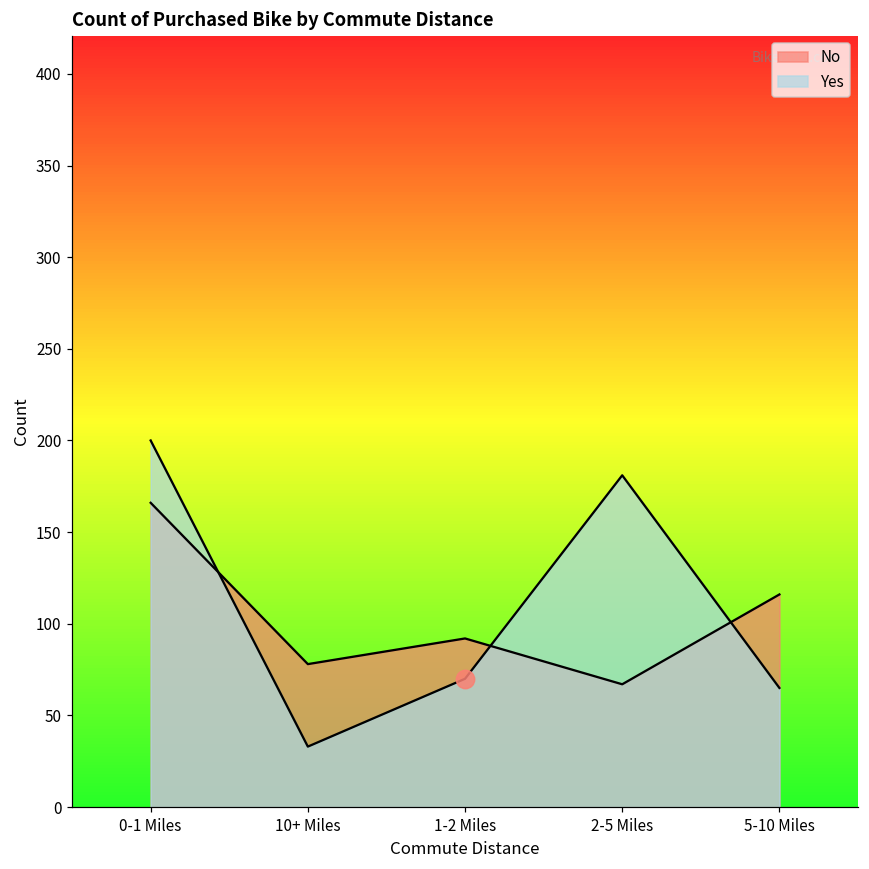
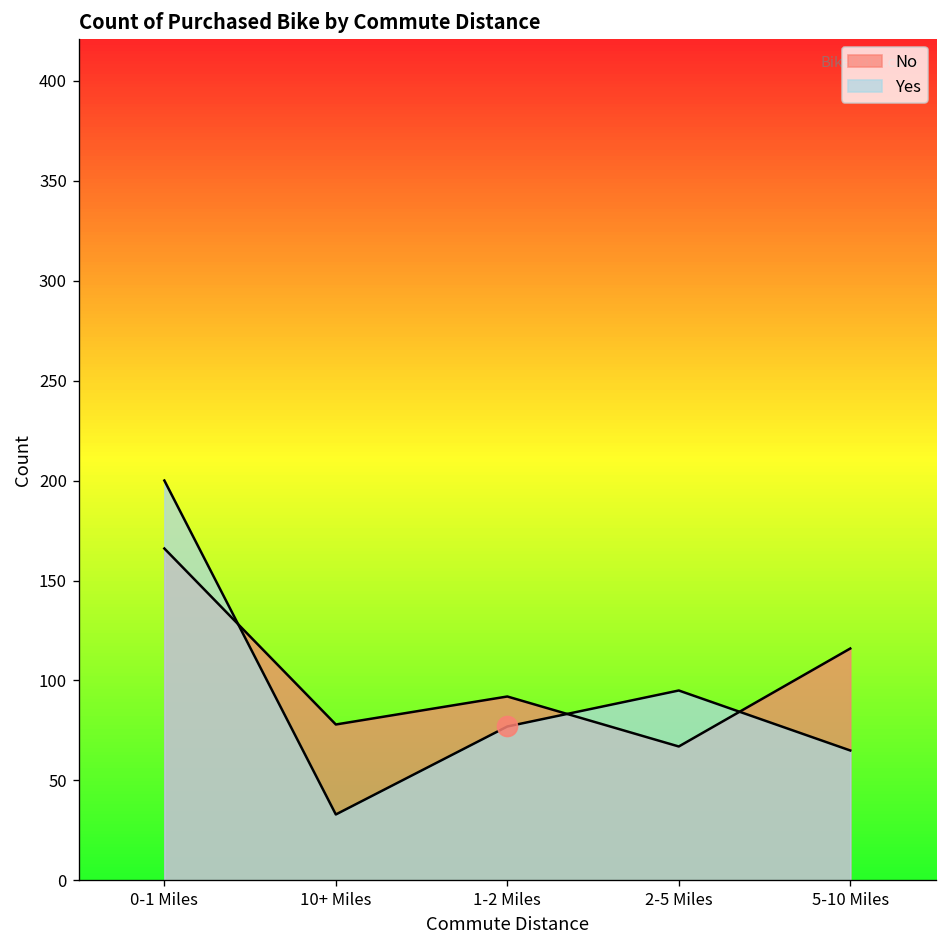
  {
    "Yes": {
      "0-1 Miles": 200,
      "10+ Miles": 33,
-     "1-2 Miles": 70,
-     "2-5 Miles": 181,
+     "1-2 Miles": 77,
+     "2-5 Miles": 95,
      "5-10 Miles": 65
    }
  }
